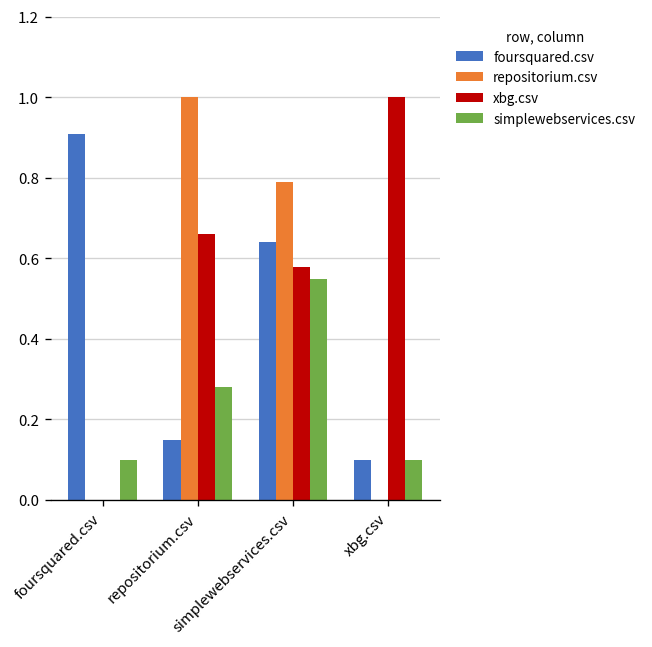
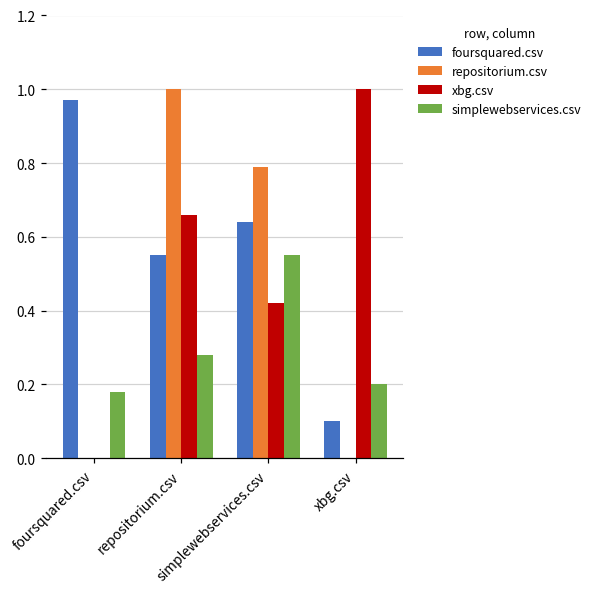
  {
    "foursquared.csv": {
-     "foursquared.csv": 0.91,
-     "repositorium.csv": 0.15,
+     "foursquared.csv": 0.97,
+     "repositorium.csv": 0.55,
      "simplewebservices.csv": 0.64,
      "xbg.csv": 0.10
    },
    "repositorium.csv": {
      "foursquared.csv": 0.00,
      "repositorium.csv": 1.00,
      "simplewebservices.csv": 0.79,
      "xbg.csv": 0.00
    },
    "xbg.csv": {
      "foursquared.csv": 0.00,
      "repositorium.csv": 0.66,
-     "simplewebservices.csv": 0.58,
+     "simplewebservices.csv": 0.42,
      "xbg.csv": 1.00
    },
    "simplewebservices.csv": {
-     "foursquared.csv": 0.10,
+     "foursquared.csv": 0.18,
      "repositorium.csv": 0.28,
      "simplewebservices.csv": 0.55,
-     "xbg.csv": 0.1
+     "xbg.csv": 0.2
    }
  }
